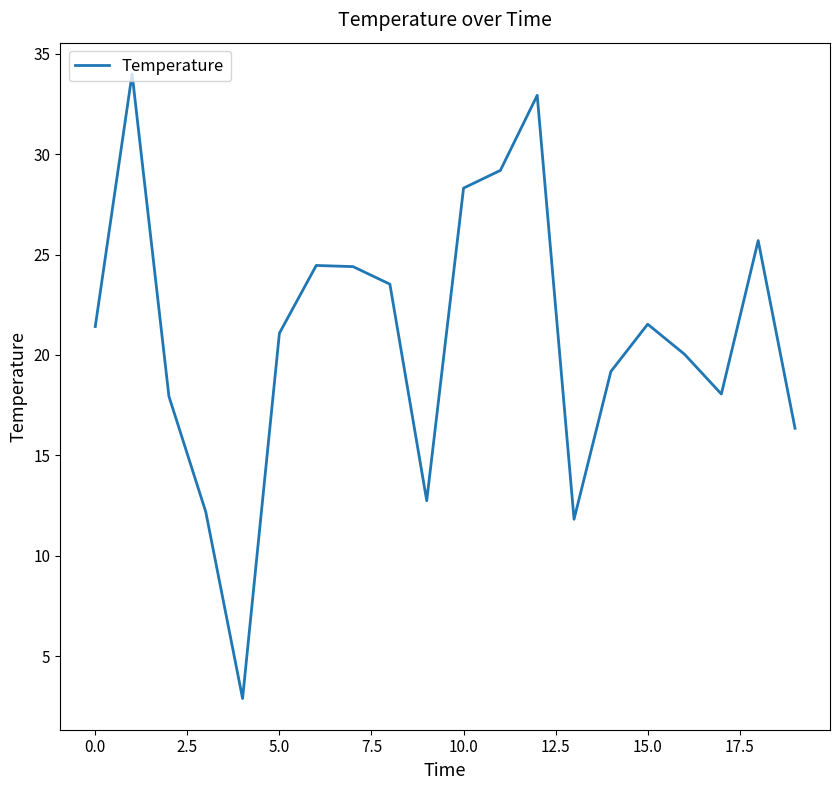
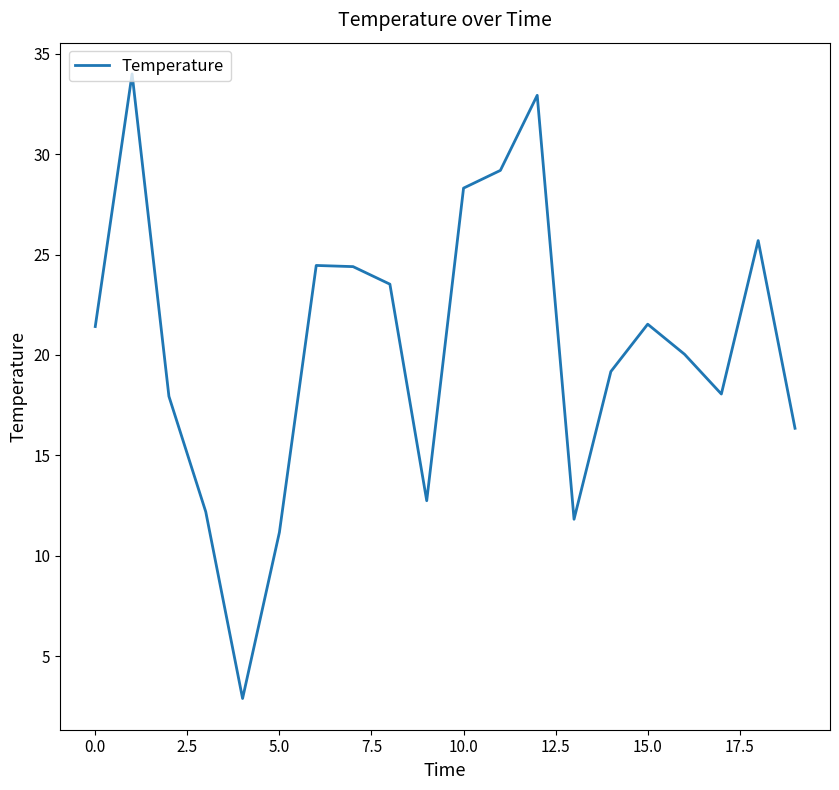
  {
    "0.0": 21.4,
-   "5.0": 21.1,
+   "5.0": 11.2,
    "10.0": 28.3,
    "15.0": 21.5
  }
